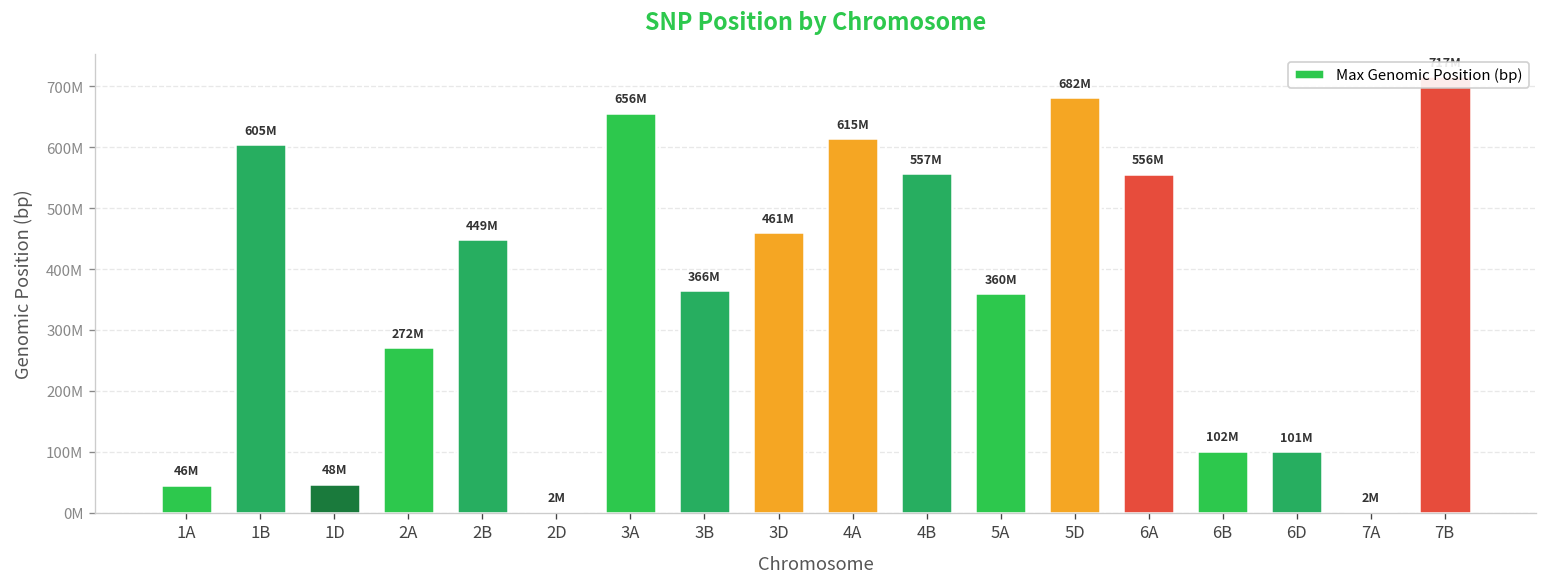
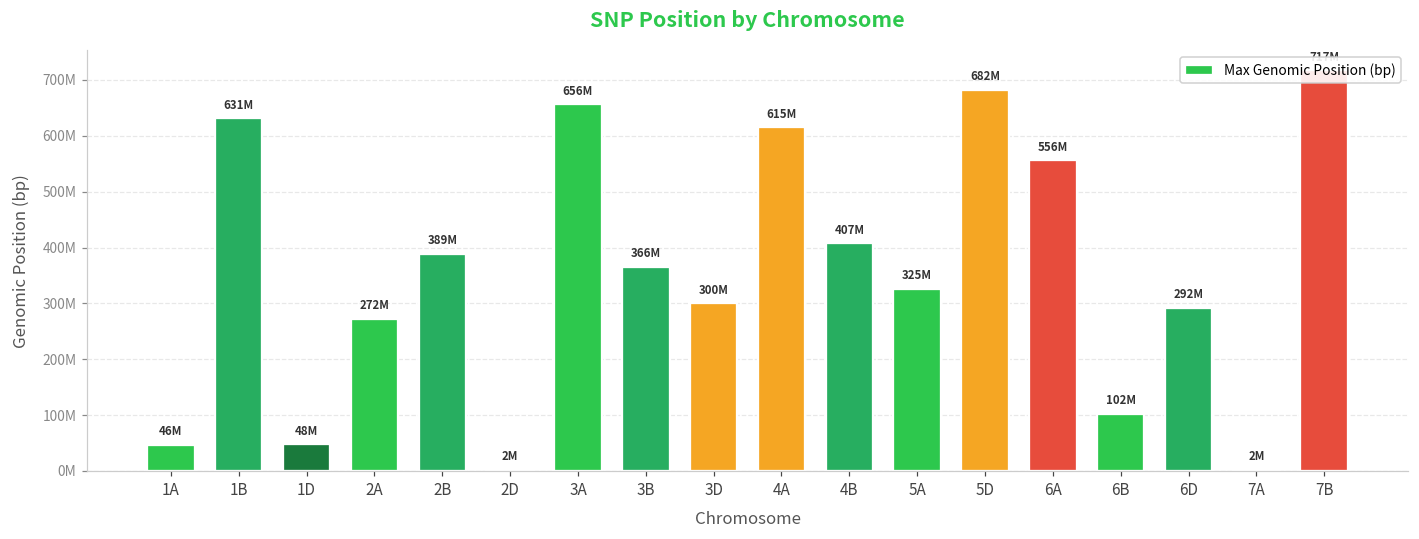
  {
    "1A": "46M",
-   "1B": "605M",
+   "1B": "631M",
    "1D": "48M",
    "2A": "272M",
-   "2B": "449M",
+   "2B": "389M",
    "2D": "2M",
    "3A": "656M",
    "3B": "366M",
-   "3D": "461M",
+   "3D": "300M",
    "4A": "615M",
-   "4B": "557M",
-   "5A": "360M",
+   "4B": "407M",
+   "5A": "325M",
    "5D": "682M",
    "6A": "556M",
    "6B": "102M",
-   "6D": "101M",
+   "6D": "292M",
    "7A": "2M"
  }
